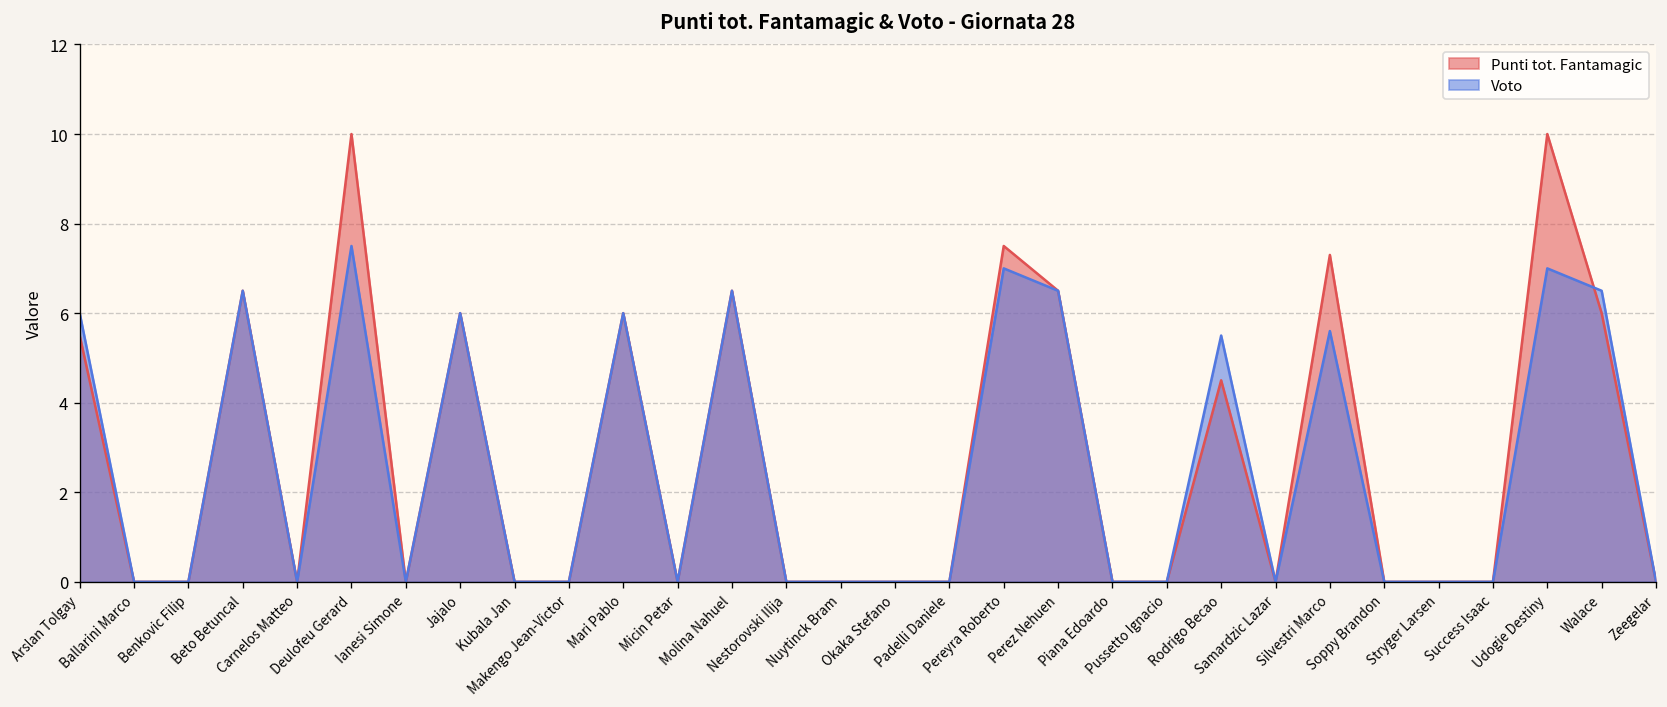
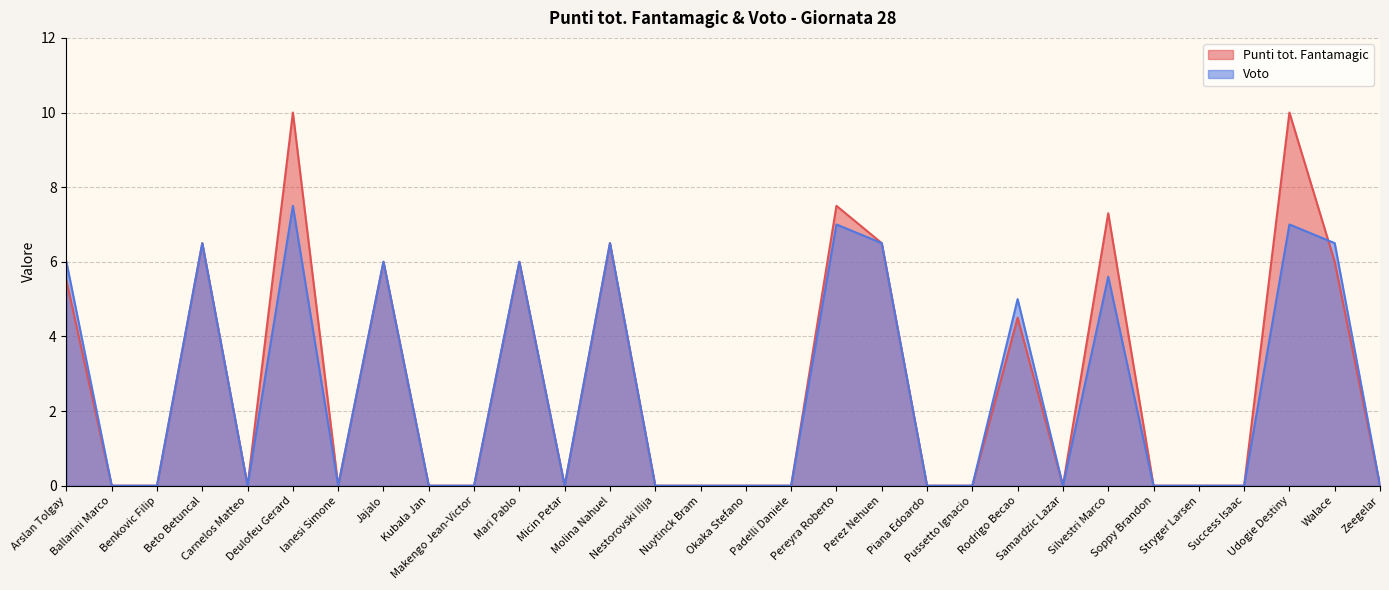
  {
    "Punti tot. Fantamagic": {
      "Arslan Tolgay": 5.5,
      "Deulofeu Gerard": 10.0,
      "Pereyra Roberto": 7.5,
      "Rodrigo Becao": 4.5,
      "Silvestri Marco": 7.3,
      "Udogie Destiny": 10.0,
      "Walace": 6.0
    },
    "Voto": {
      "Arslan Tolgay": 6.0,
      "Deulofeu Gerard": 7.5,
      "Pereyra Roberto": 7.0,
-     "Rodrigo Becao": 5.5,
+     "Rodrigo Becao": 5.0,
      "Silvestri Marco": 5.6,
      "Udogie Destiny": 7.0,
      "Walace": 6.5
    }
  }
